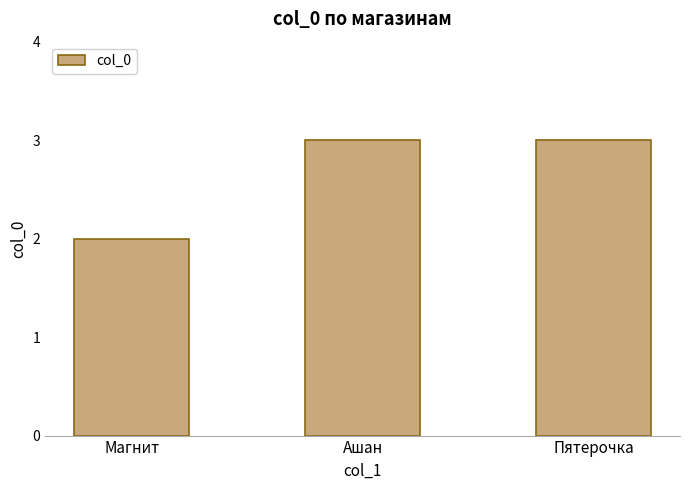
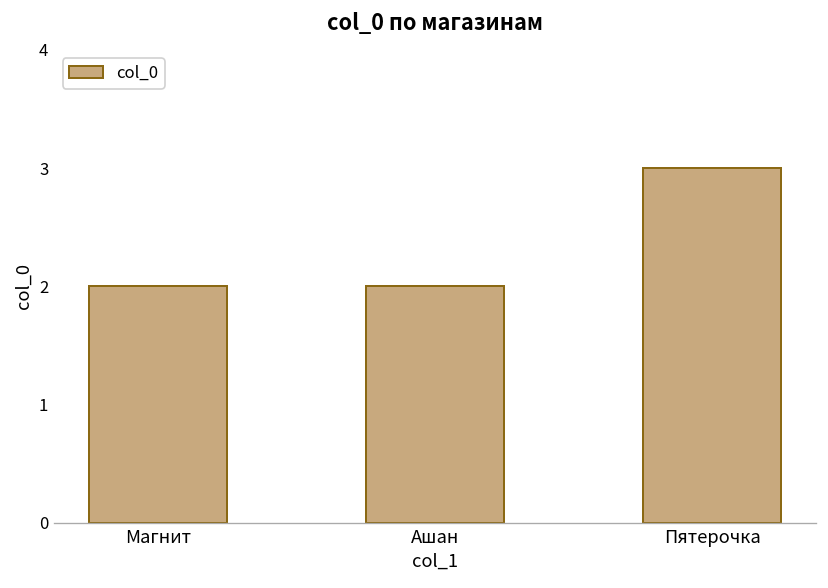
  {
    "Магнит": 2,
-   "Ашан": 3,
+   "Ашан": 2,
    "Пятерочка": 3
  }
